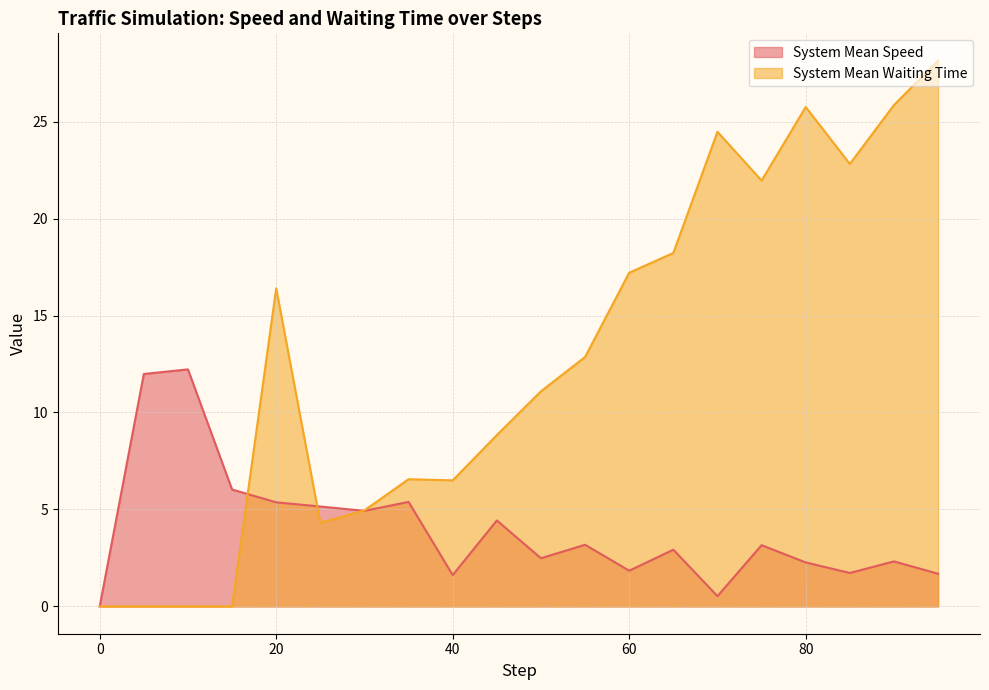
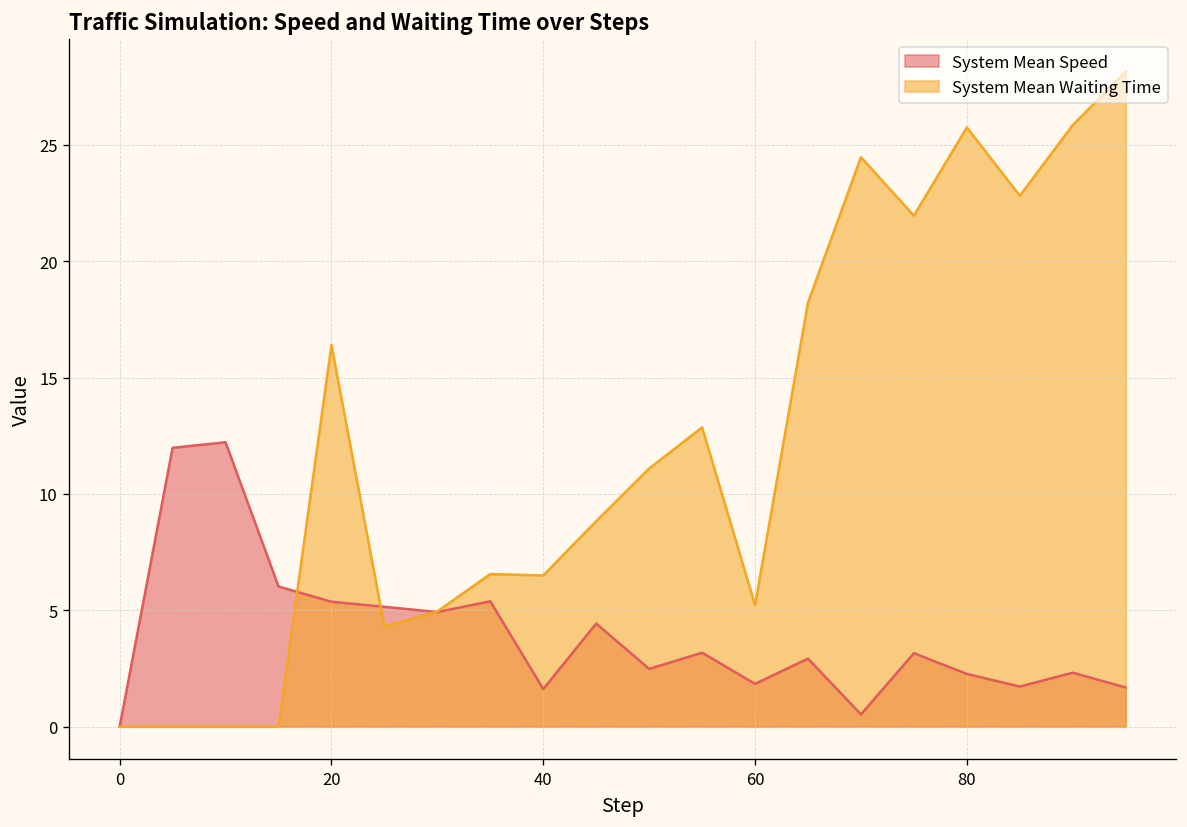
  {
    "System Mean Speed": {
      "20": 5.4,
      "40": 1.6,
      "60": 1.8,
      "80": 2.3
    },
    "System Mean Waiting Time": {
      "20": 16.4,
      "40": 6.5,
-     "60": 17.2,
+     "60": 5.2,
      "80": 25.8
    }
  }
